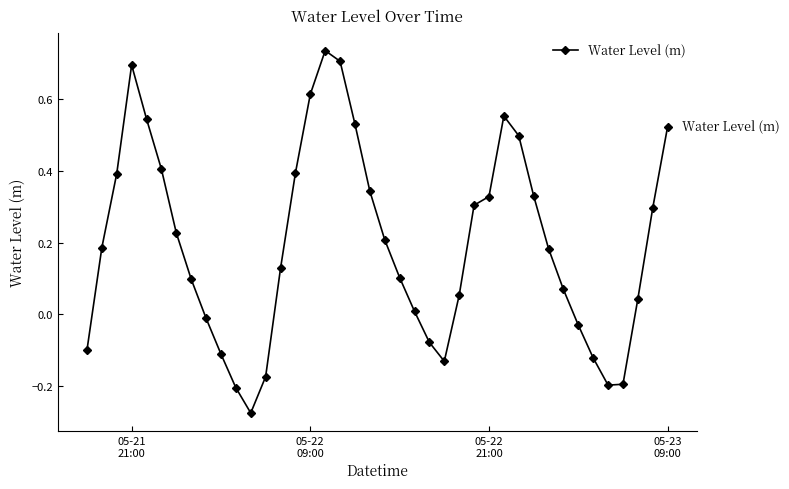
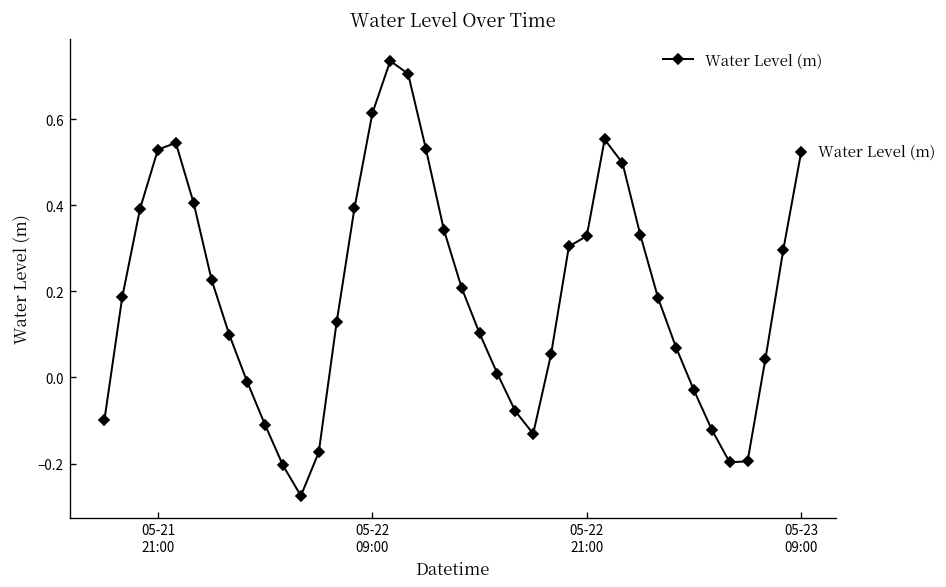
  {
-   "05-21 21:00": 0.70,
+   "05-21 21:00": 0.53,
    "05-22 09:00": 0.61,
    "05-22 21:00": 0.33,
    "05-23 09:00": 0.52
  }
